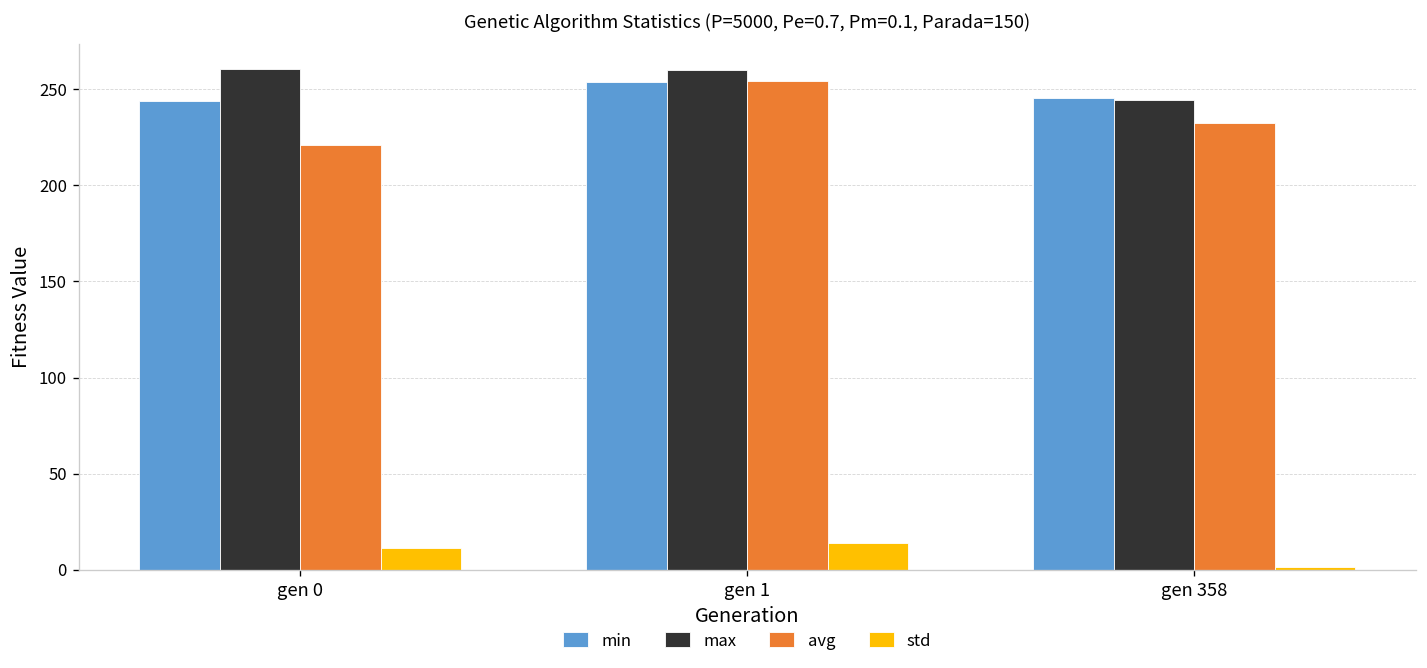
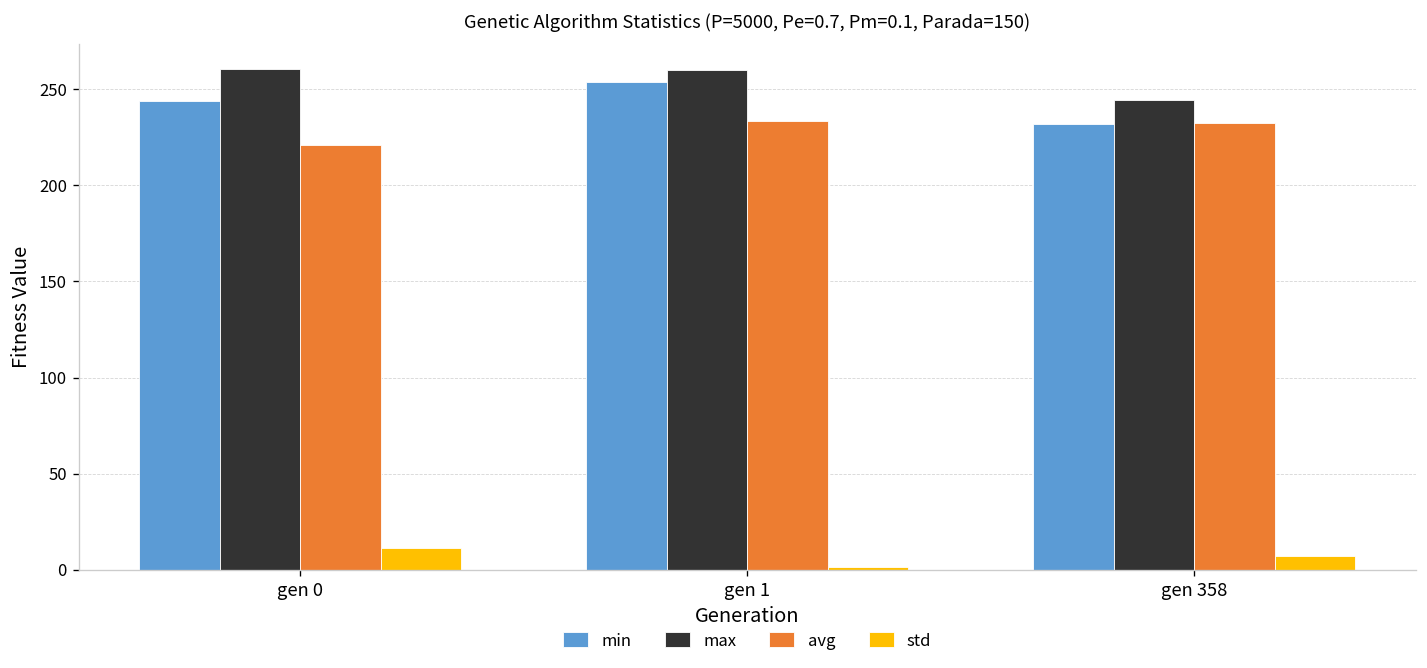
  {
    "min": {
      "gen 0": 244,
      "gen 1": 254,
-     "gen 358": 246
+     "gen 358": 232
    },
    "max": {
      "gen 0": 260,
      "gen 1": 260,
      "gen 358": 244
    },
    "avg": {
      "gen 0": 221,
-     "gen 1": 254,
+     "gen 1": 233,
      "gen 358": 233
    },
    "std": {
      "gen 0": 11,
-     "gen 1": 14,
-     "gen 358": 2
+     "gen 1": 2,
+     "gen 358": 7
    }
  }
